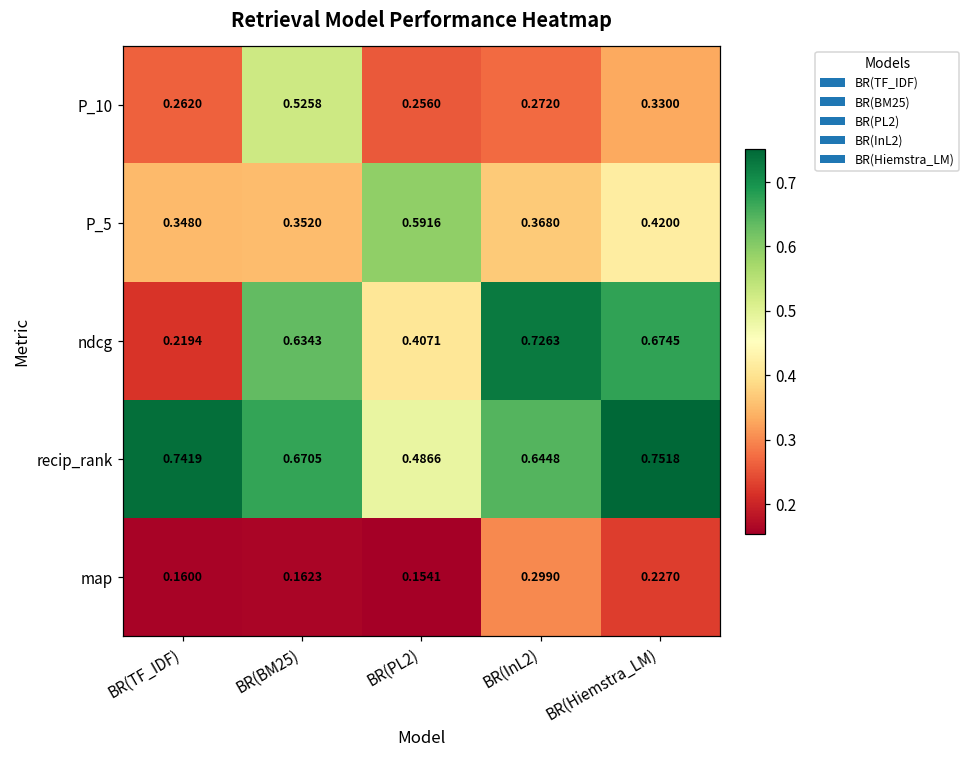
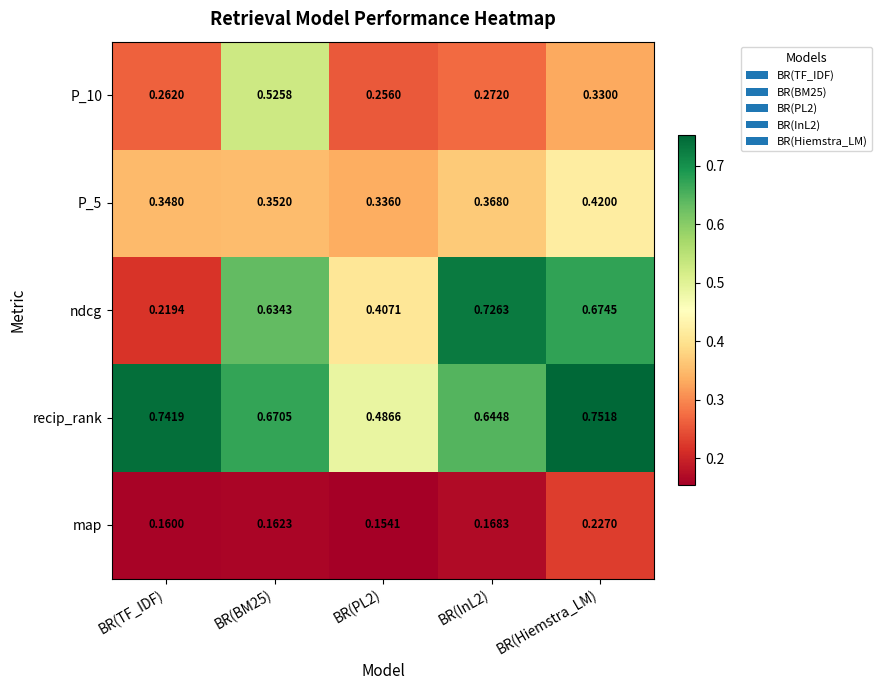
  {
    "P_10": {
      "BR(TF_IDF)": 0.2620,
      "BR(BM25)": 0.5258,
      "BR(PL2)": 0.2560,
      "BR(InL2)": 0.2720,
      "BR(Hiemstra_LM)": 0.3300
    },
    "P_5": {
      "BR(TF_IDF)": 0.3480,
      "BR(BM25)": 0.3520,
-     "BR(PL2)": 0.5916,
+     "BR(PL2)": 0.3360,
      "BR(InL2)": 0.3680,
      "BR(Hiemstra_LM)": 0.4200
    },
    "ndcg": {
      "BR(TF_IDF)": 0.2194,
      "BR(BM25)": 0.6343,
      "BR(PL2)": 0.4071,
      "BR(InL2)": 0.7263,
      "BR(Hiemstra_LM)": 0.6745
    },
    "recip_rank": {
      "BR(TF_IDF)": 0.7419,
      "BR(BM25)": 0.6705,
      "BR(PL2)": 0.4866,
      "BR(InL2)": 0.6448,
      "BR(Hiemstra_LM)": 0.7518
    },
    "map": {
      "BR(TF_IDF)": 0.1600,
      "BR(BM25)": 0.1623,
      "BR(PL2)": 0.1541,
-     "BR(InL2)": 0.2990,
+     "BR(InL2)": 0.1683,
      "BR(Hiemstra_LM)": 0.2270
    }
  }
